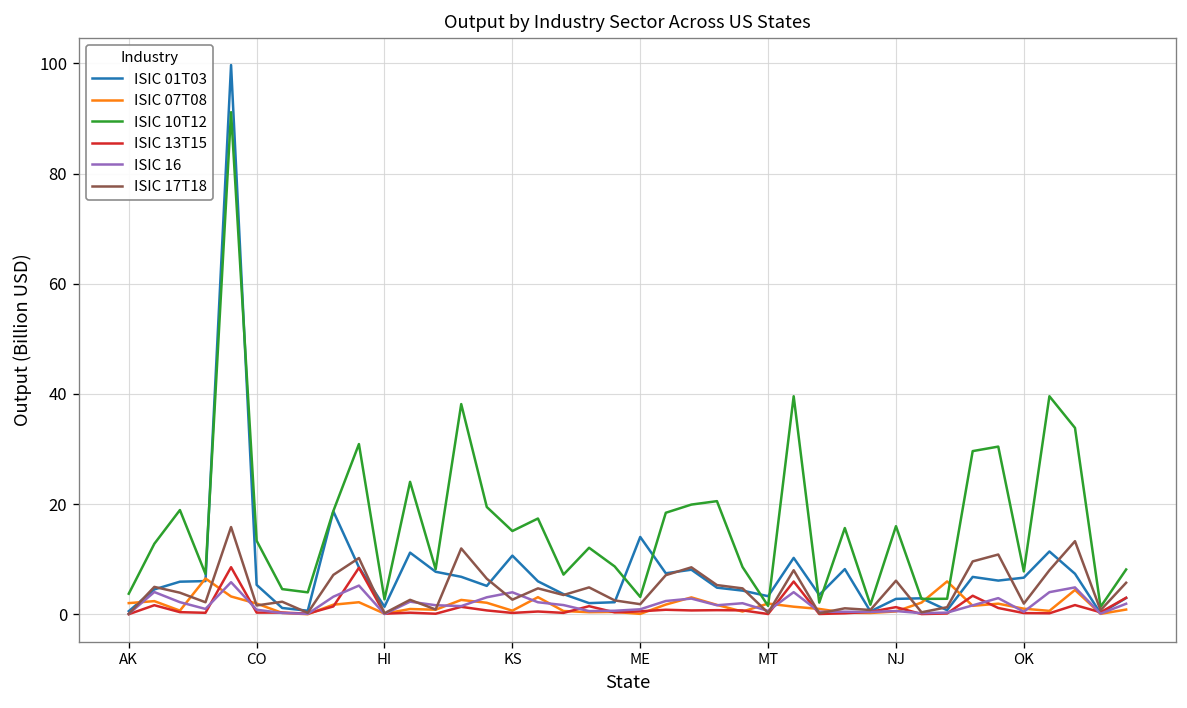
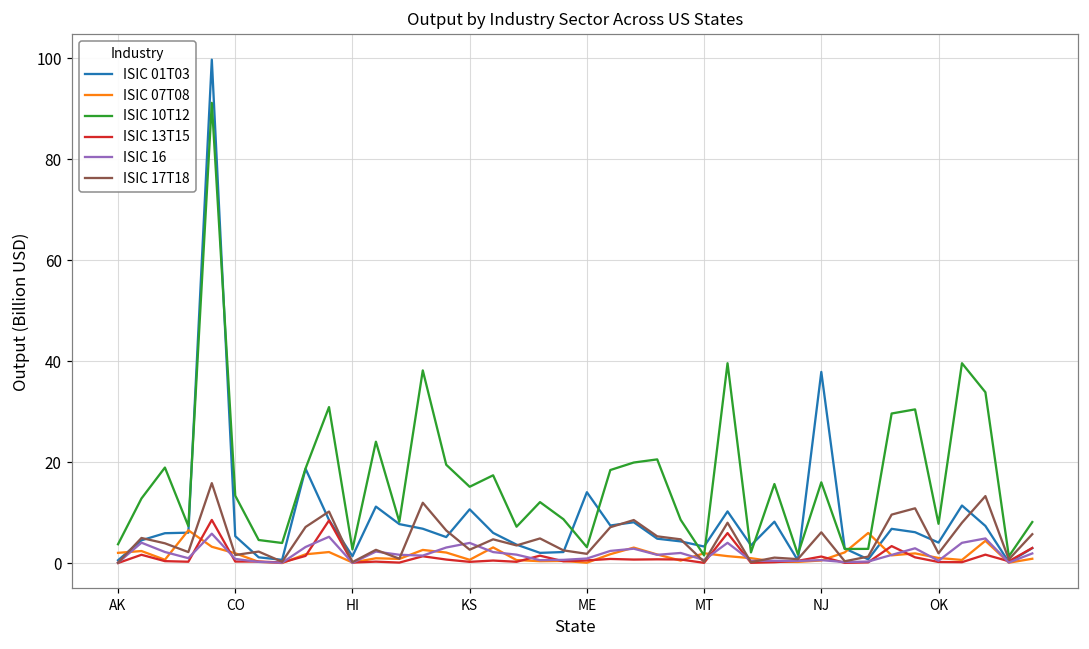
  {
    "ISIC 01T03": {
      "CO": 5,
      "HI": 1,
      "KS": 11,
      "ME": 14,
      "MT": 3,
-     "NJ": 3,
-     "OK": 7
+     "NJ": 38,
+     "OK": 4
    },
    "ISIC 07T08": {
      "AK": 2,
      "OK": 1
    },
    "ISIC 10T12": {
      "AK": 4,
      "CO": 13,
      "HI": 3,
      "KS": 15,
      "ME": 3,
      "NJ": 16,
      "OK": 8
    },
    "ISIC 13T15": {
      "NJ": 1
    },
    "ISIC 16": {
      "KS": 4
    },
    "ISIC 17T18": {
      "KS": 3,
      "ME": 2,
      "NJ": 6,
      "OK": 2
    }
  }
